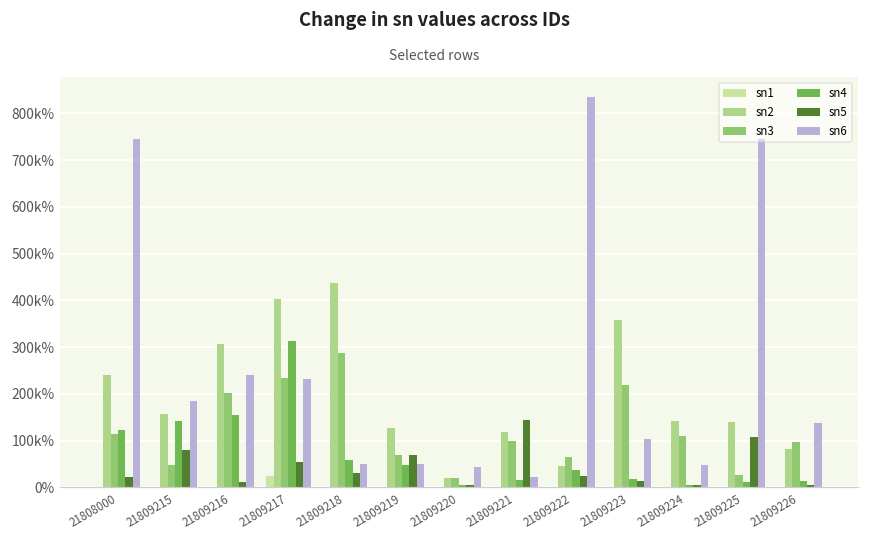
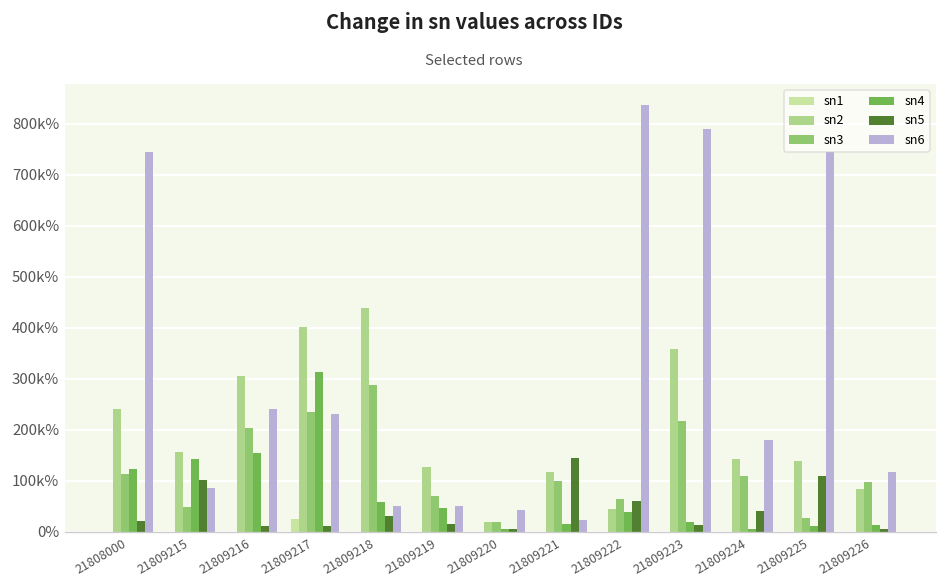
  {
    "sn5": {
      "21808000": "20k%",
-     "21809215": "80k%",
+     "21809215": "100k%",
      "21809216": "10k%",
-     "21809217": "60k%",
+     "21809217": "10k%",
      "21809218": "30k%",
-     "21809219": "70k%",
+     "21809219": "20k%",
      "21809221": "140k%",
-     "21809222": "30k%",
+     "21809222": "60k%",
      "21809223": "10k%",
-     "21809224": "10k%",
+     "21809224": "40k%",
      "21809225": "110k%",
      "21809226": "10k%"
    },
    "sn6": {
      "21808000": "740k%",
-     "21809215": "180k%",
+     "21809215": "90k%",
      "21809216": "240k%",
      "21809217": "230k%",
      "21809218": "50k%",
      "21809219": "50k%",
      "21809220": "40k%",
      "21809221": "20k%",
      "21809222": "840k%",
-     "21809223": "100k%",
-     "21809224": "50k%",
+     "21809223": "790k%",
+     "21809224": "180k%",
      "21809225": "740k%",
-     "21809226": "140k%"
+     "21809226": "120k%"
    }
  }
